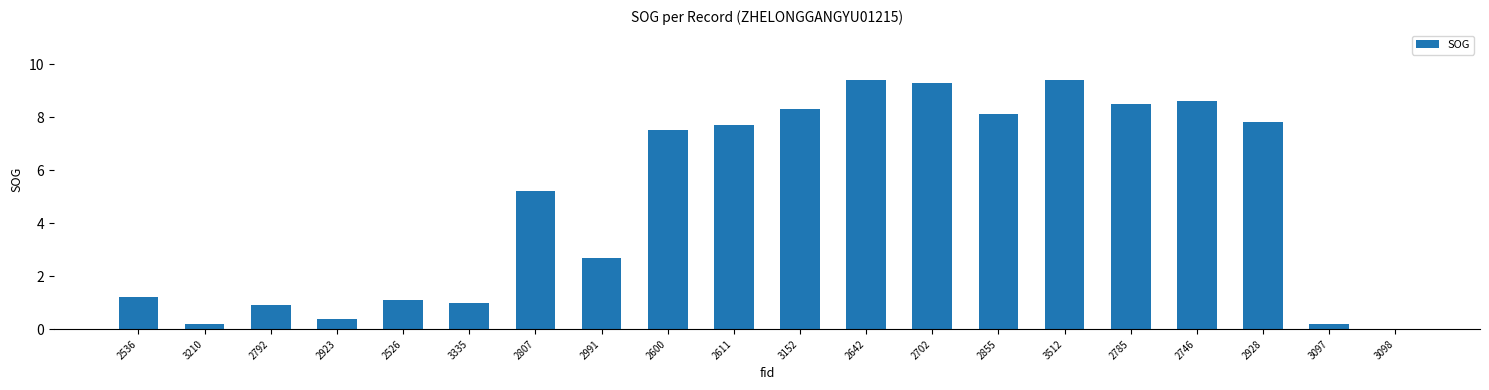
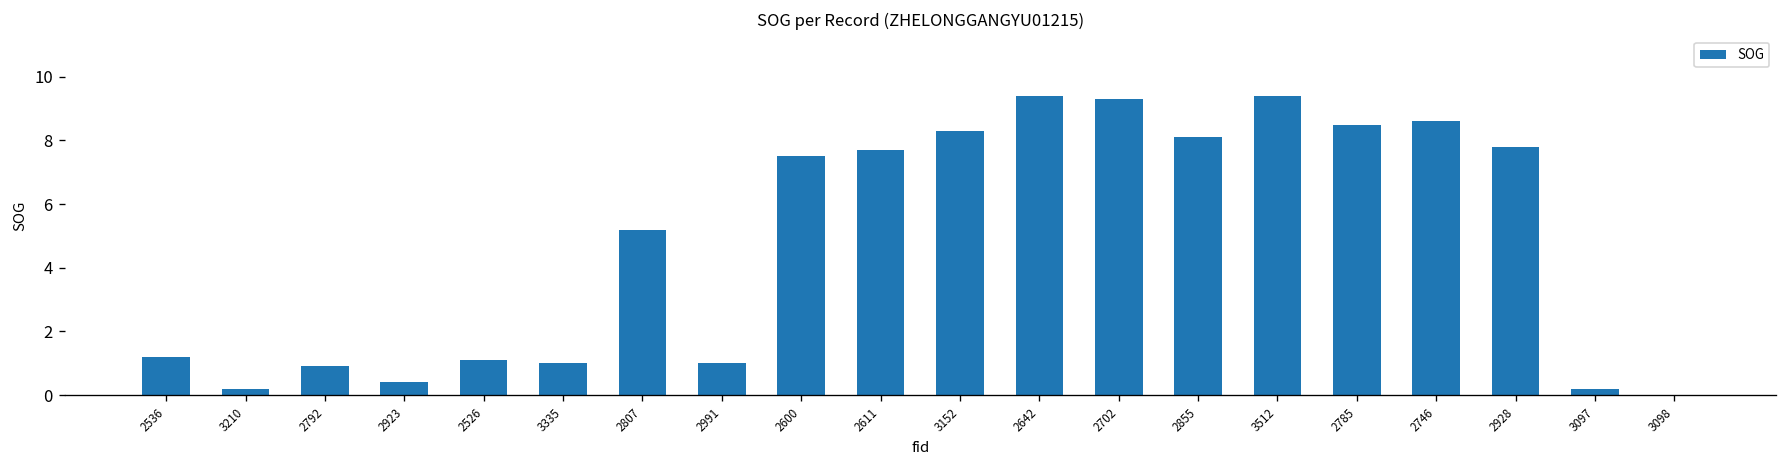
  {
    "2536": 1.2,
    "3210": 0.2,
    "2792": 0.9,
    "2923": 0.4,
    "2526": 1.1,
    "3335": 1.0,
    "2807": 5.2,
-   "2991": 2.7,
+   "2991": 1.0,
    "2600": 7.5,
    "2611": 7.7,
    "3152": 8.3,
    "2642": 9.4,
    "2702": 9.3,
    "2855": 8.1,
    "3512": 9.4,
    "2785": 8.5,
    "2746": 8.6,
    "2928": 7.8,
    "3097": 0.2,
    "3098": 0.0
  }
